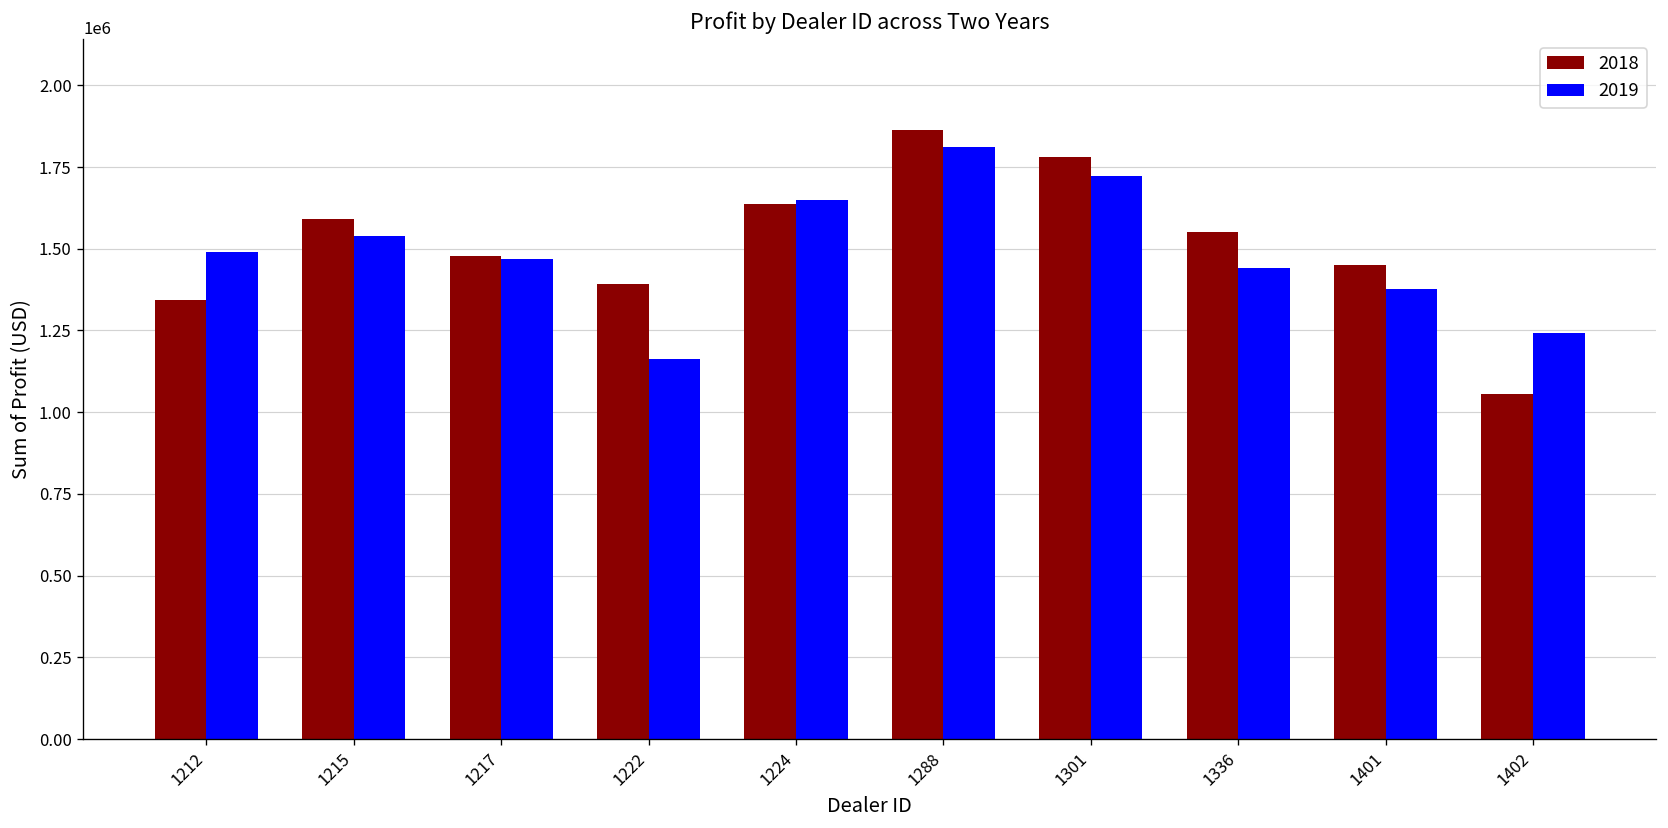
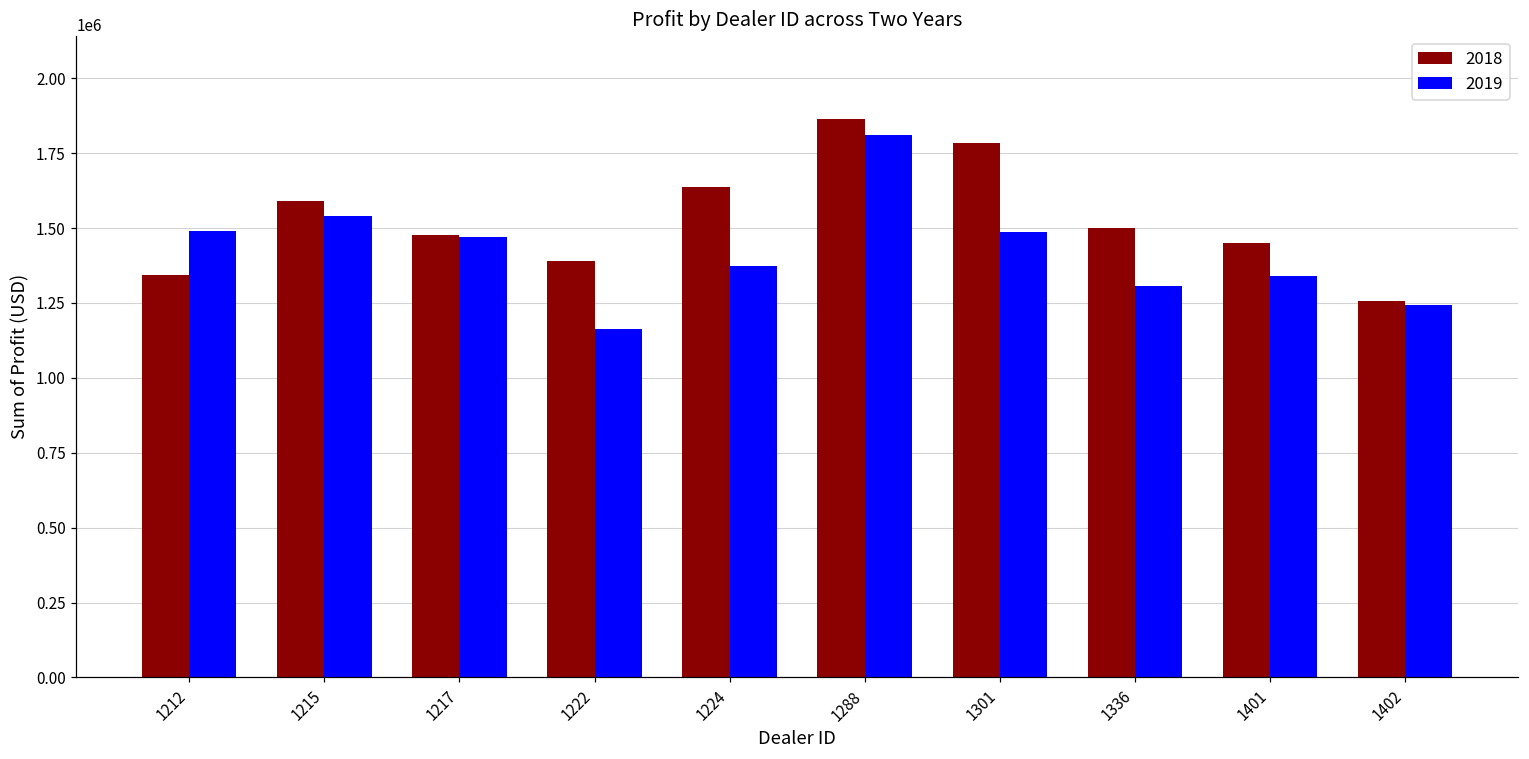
  {
    "2018": {
      "1212": 1340000,
      "1215": 1590000,
      "1217": 1480000,
      "1222": 1390000,
      "1224": 1640000,
      "1288": 1860000,
      "1301": 1780000,
-     "1336": 1550000,
+     "1336": 1500000,
      "1401": 1450000,
-     "1402": 1050000
+     "1402": 1250000
    },
    "2019": {
      "1212": 1490000,
      "1215": 1540000,
      "1217": 1470000,
      "1222": 1160000,
-     "1224": 1650000,
+     "1224": 1370000,
      "1288": 1810000,
-     "1301": 1720000,
-     "1336": 1440000,
-     "1401": 1380000,
+     "1301": 1490000,
+     "1336": 1310000,
+     "1401": 1340000,
      "1402": 1240000
    }
  }
